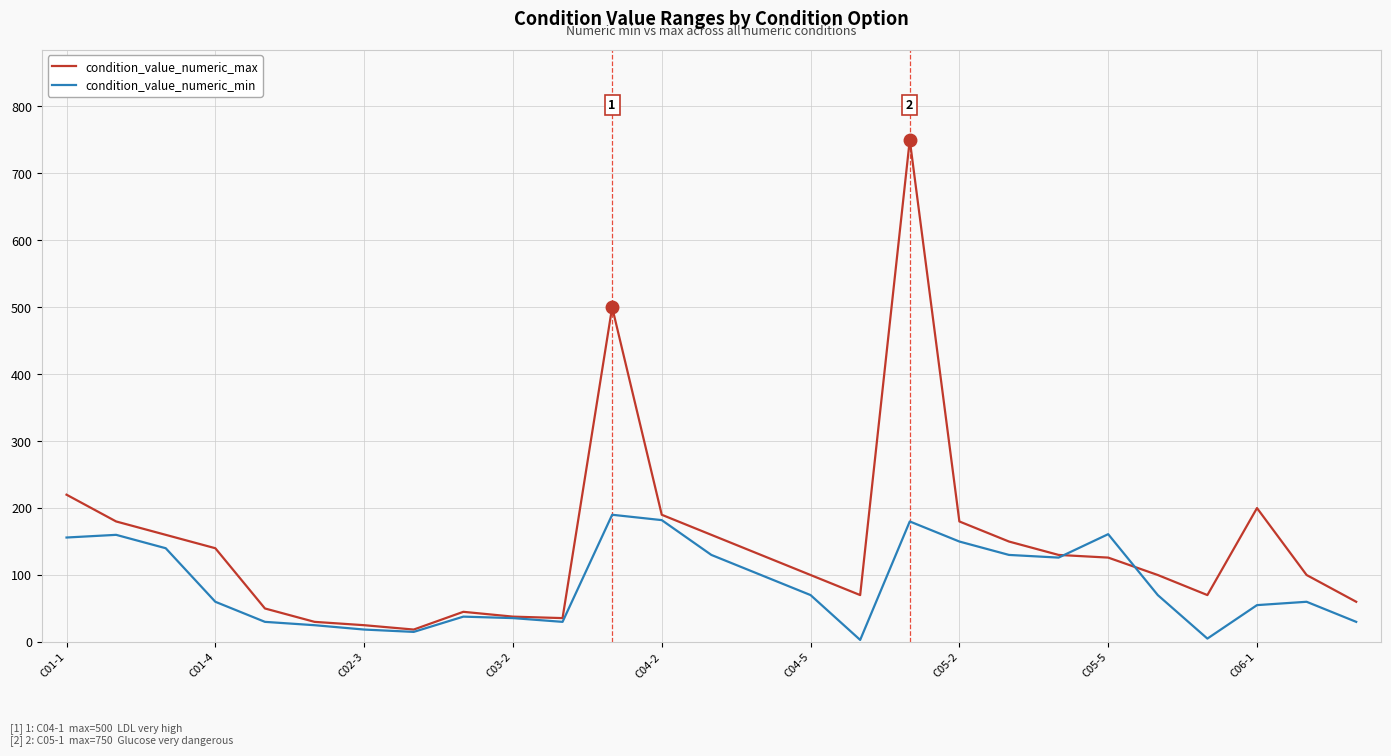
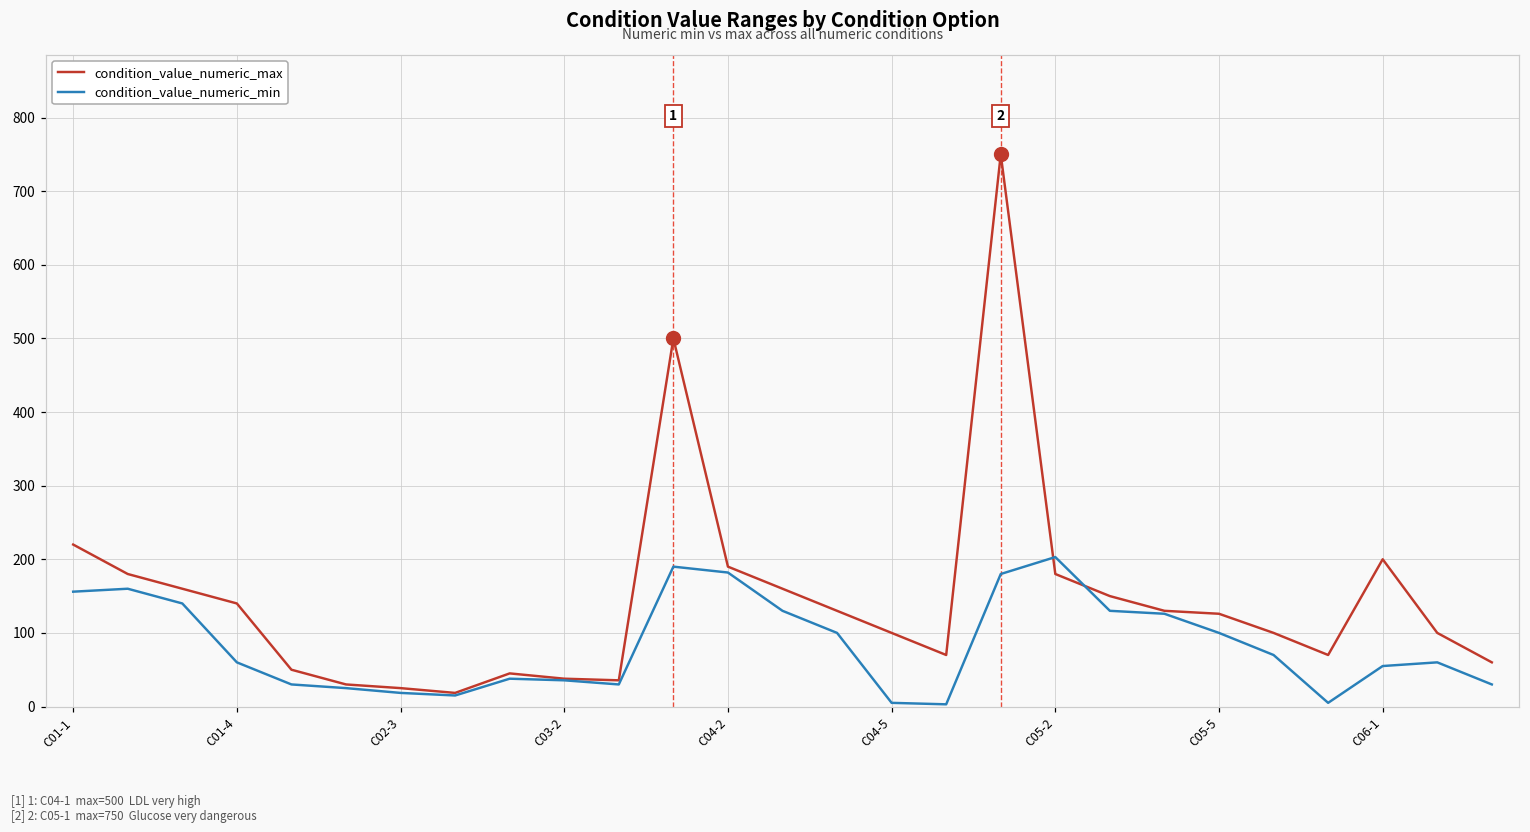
  {
    "condition_value_numeric_min": {
      "C01-1": 160,
      "C01-4": 60,
      "C02-3": 20,
      "C04-2": 180,
-     "C04-5": 70,
-     "C05-2": 150,
-     "C05-5": 160,
+     "C04-5": 10,
+     "C05-2": 200,
+     "C05-5": 100,
      "C06-1": 60
    }
  }
